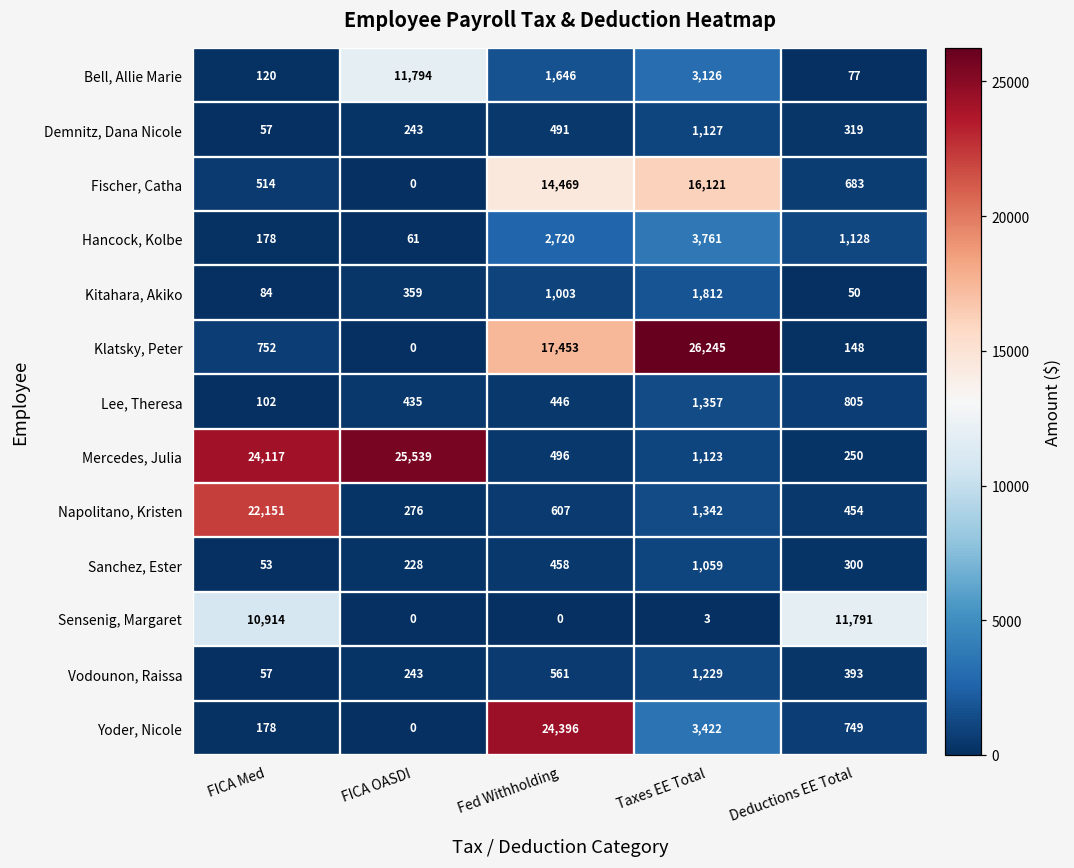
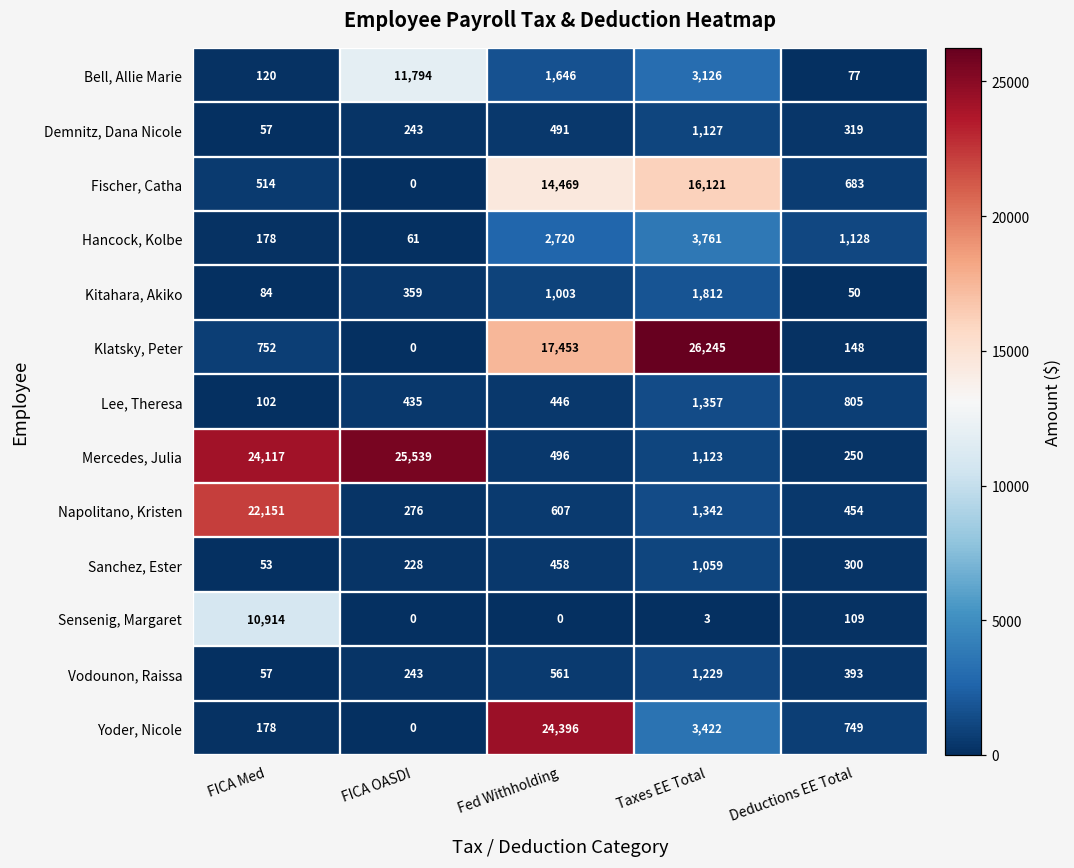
  {
    "Bell, Allie Marie": {
      "FICA Med": "120",
      "FICA OASDI": "11,794",
      "Fed Withholding": "1,646",
      "Taxes EE Total": "3,126",
      "Deductions EE Total": "77"
    },
    "Demnitz, Dana Nicole": {
      "FICA Med": "57",
      "FICA OASDI": "243",
      "Fed Withholding": "491",
      "Taxes EE Total": "1,127",
      "Deductions EE Total": "319"
    },
    "Fischer, Catha": {
      "FICA Med": "514",
      "FICA OASDI": "0",
      "Fed Withholding": "14,469",
      "Taxes EE Total": "16,121",
      "Deductions EE Total": "683"
    },
    "Hancock, Kolbe": {
      "FICA Med": "178",
      "FICA OASDI": "61",
      "Fed Withholding": "2,720",
      "Taxes EE Total": "3,761",
      "Deductions EE Total": "1,128"
    },
    "Kitahara, Akiko": {
      "FICA Med": "84",
      "FICA OASDI": "359",
      "Fed Withholding": "1,003",
      "Taxes EE Total": "1,812",
      "Deductions EE Total": "50"
    },
    "Klatsky, Peter": {
      "FICA Med": "752",
      "FICA OASDI": "0",
      "Fed Withholding": "17,453",
      "Taxes EE Total": "26,245",
      "Deductions EE Total": "148"
    },
    "Lee, Theresa": {
      "FICA Med": "102",
      "FICA OASDI": "435",
      "Fed Withholding": "446",
      "Taxes EE Total": "1,357",
      "Deductions EE Total": "805"
    },
    "Mercedes, Julia": {
      "FICA Med": "24,117",
      "FICA OASDI": "25,539",
      "Fed Withholding": "496",
      "Taxes EE Total": "1,123",
      "Deductions EE Total": "250"
    },
    "Napolitano, Kristen": {
      "FICA Med": "22,151",
      "FICA OASDI": "276",
      "Fed Withholding": "607",
      "Taxes EE Total": "1,342",
      "Deductions EE Total": "454"
    },
    "Sanchez, Ester": {
      "FICA Med": "53",
      "FICA OASDI": "228",
      "Fed Withholding": "458",
      "Taxes EE Total": "1,059",
      "Deductions EE Total": "300"
    },
    "Sensenig, Margaret": {
      "FICA Med": "10,914",
      "FICA OASDI": "0",
      "Fed Withholding": "0",
      "Taxes EE Total": "3",
-     "Deductions EE Total": "11,791"
+     "Deductions EE Total": "109"
    },
    "Vodounon, Raissa": {
      "FICA Med": "57",
      "FICA OASDI": "243",
      "Fed Withholding": "561",
      "Taxes EE Total": "1,229",
      "Deductions EE Total": "393"
    },
    "Yoder, Nicole": {
      "FICA Med": "178",
      "FICA OASDI": "0",
      "Fed Withholding": "24,396",
      "Taxes EE Total": "3,422",
      "Deductions EE Total": "749"
    }
  }
